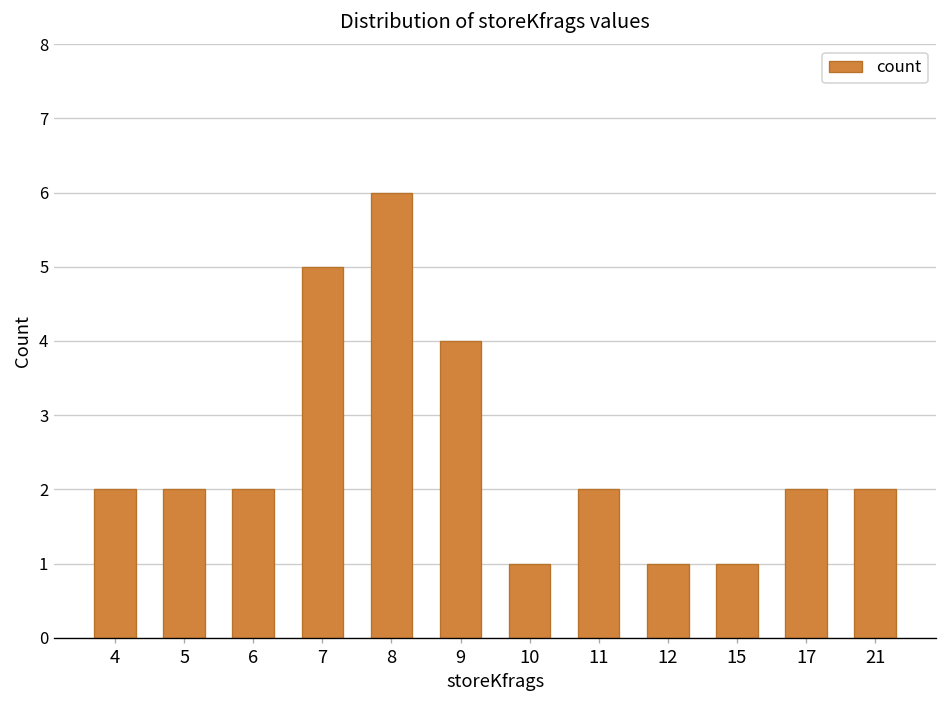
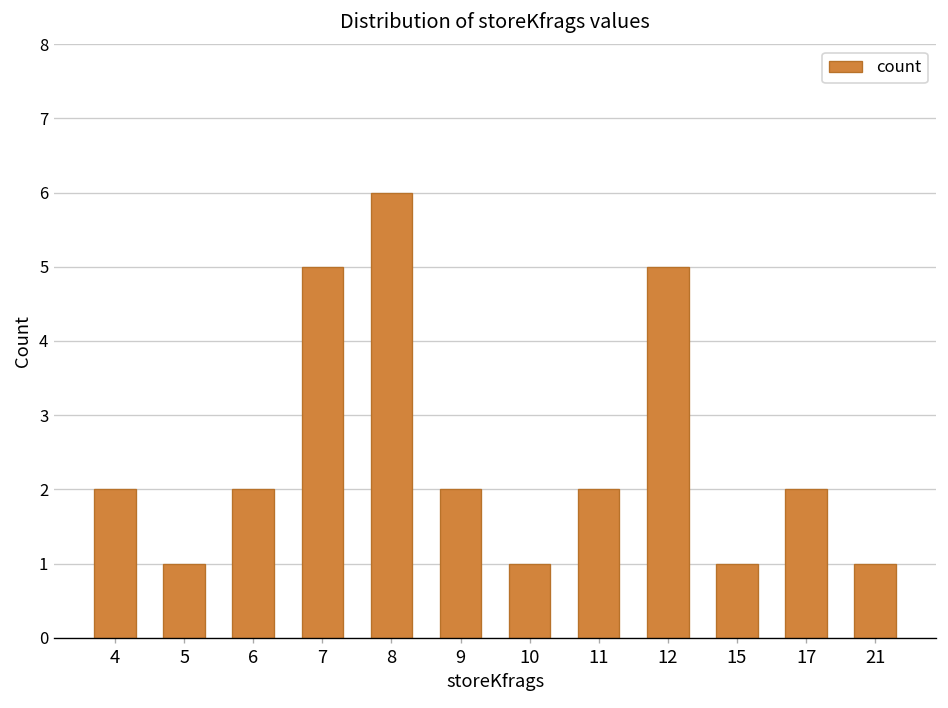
  {
    "4": 2,
-   "5": 2,
+   "5": 1,
    "6": 2,
    "7": 5,
    "8": 6,
-   "9": 4,
+   "9": 2,
    "10": 1,
    "11": 2,
-   "12": 1,
+   "12": 5,
    "15": 1,
    "17": 2,
-   "21": 2
+   "21": 1
  }
